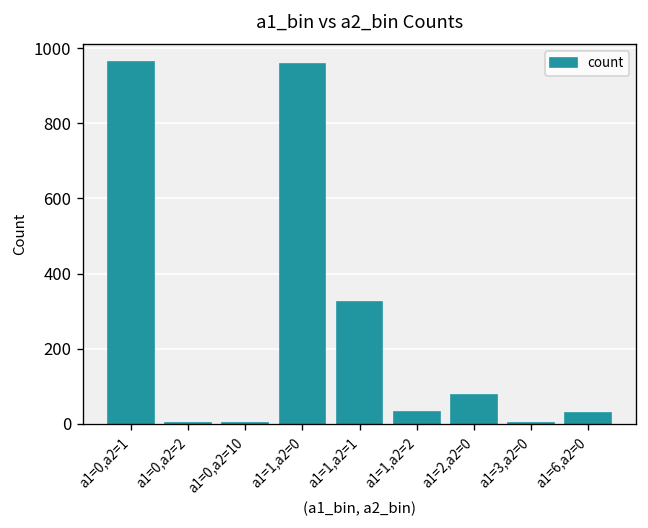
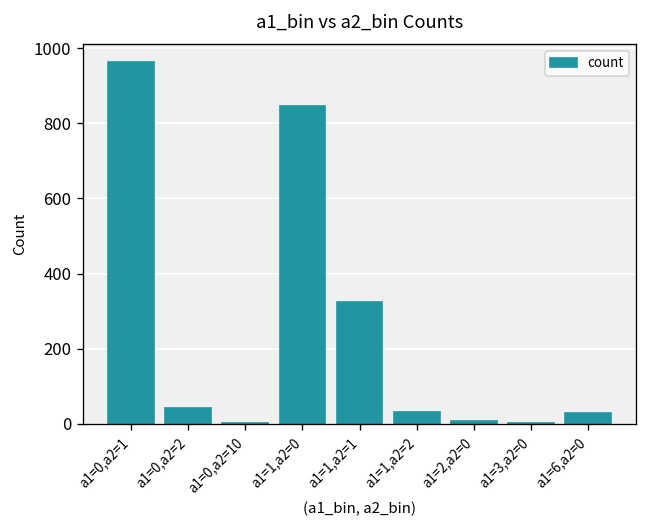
  {
    "a1=0,a2=1": 960,
-   "a1=0,a2=2": 0,
-   "a1=1,a2=0": 960,
+   "a1=0,a2=2": 40,
+   "a1=1,a2=0": 850,
    "a1=1,a2=1": 320,
    "a1=1,a2=2": 30,
-   "a1=2,a2=0": 80,
+   "a1=2,a2=0": 10,
    "a1=6,a2=0": 30
  }
